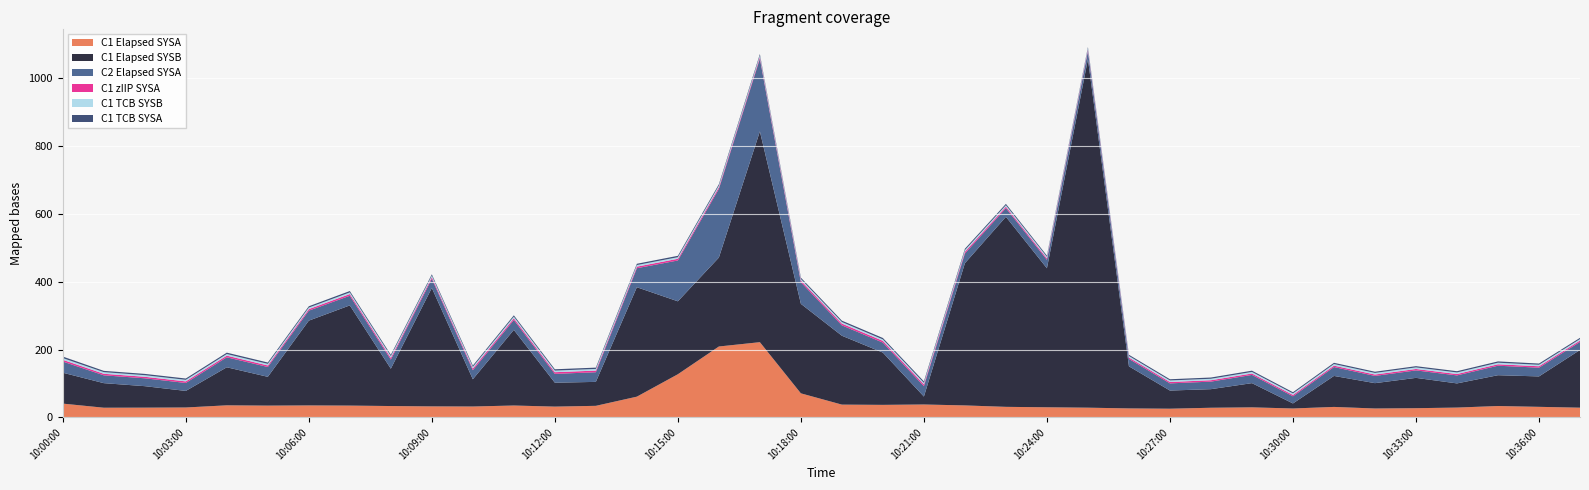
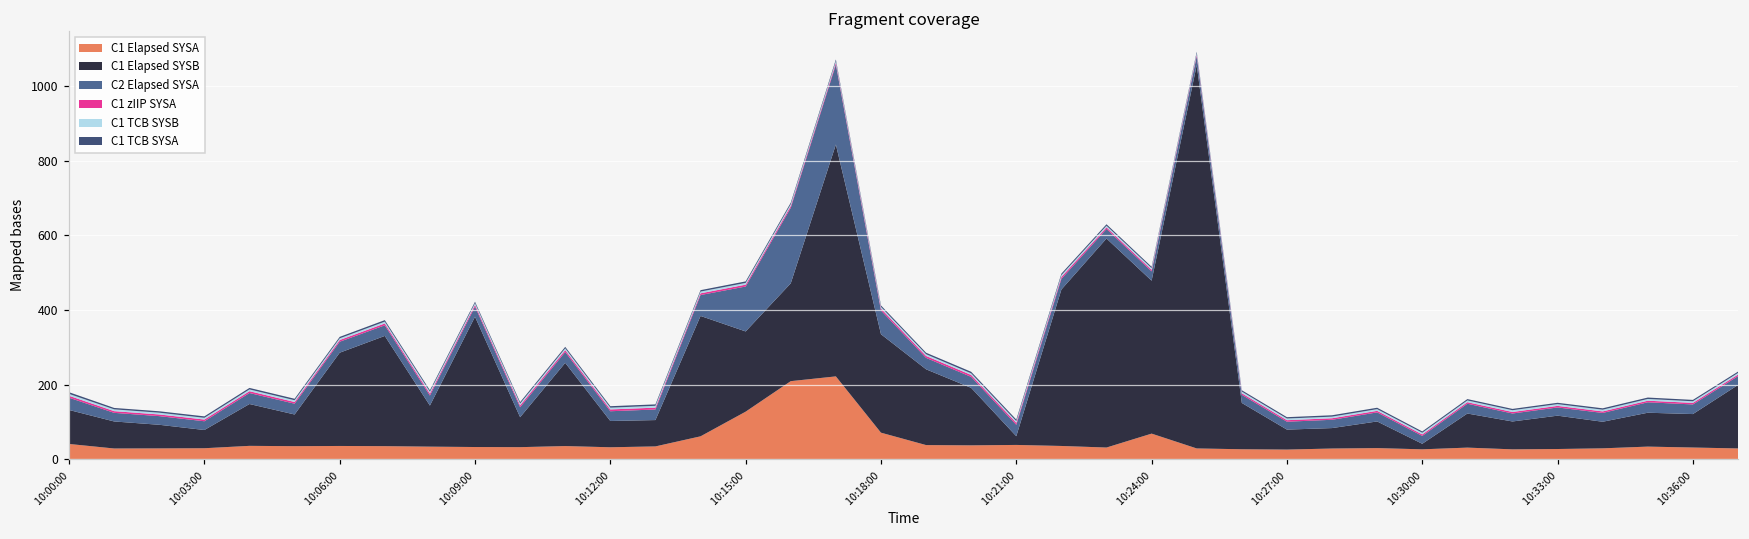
  {
    "C1 Elapsed SYSA": {
      "10:00:00": 40,
      "10:03:00": 30,
      "10:06:00": 40,
      "10:09:00": 30,
      "10:12:00": 30,
      "10:15:00": 130,
      "10:18:00": 70,
      "10:21:00": 40,
-     "10:24:00": 30,
+     "10:24:00": 70,
      "10:27:00": 30,
      "10:30:00": 30,
      "10:33:00": 30,
      "10:36:00": 30
    },
    "C1 Elapsed SYSB": {
      "10:00:00": 90,
      "10:03:00": 50,
      "10:06:00": 250,
      "10:09:00": 350,
      "10:12:00": 70,
      "10:15:00": 220,
      "10:18:00": 260,
      "10:21:00": 20,
      "10:24:00": 410,
      "10:27:00": 50,
      "10:30:00": 10,
      "10:33:00": 90,
      "10:36:00": 90
    }
  }
